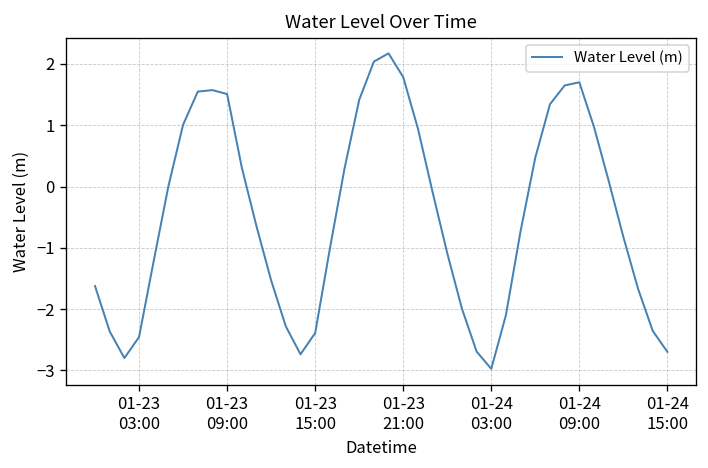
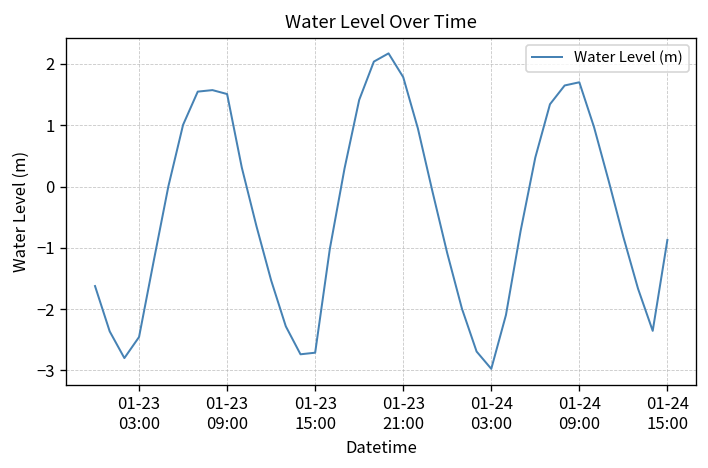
  {
    "01-23 03:00": -2.5,
    "01-23 09:00": 1.5,
-   "01-23 15:00": -2.4,
+   "01-23 15:00": -2.7,
    "01-23 21:00": 1.8,
    "01-24 03:00": -3.0,
    "01-24 09:00": 1.7,
-   "01-24 15:00": -2.7
+   "01-24 15:00": -0.9
  }
